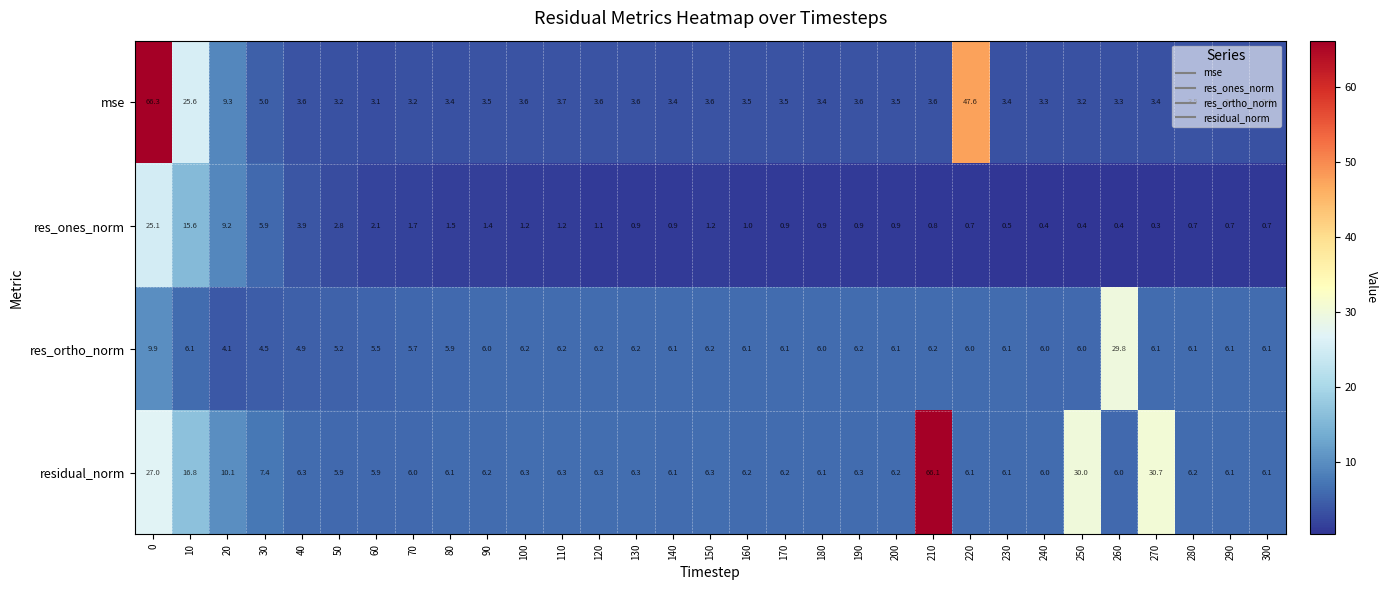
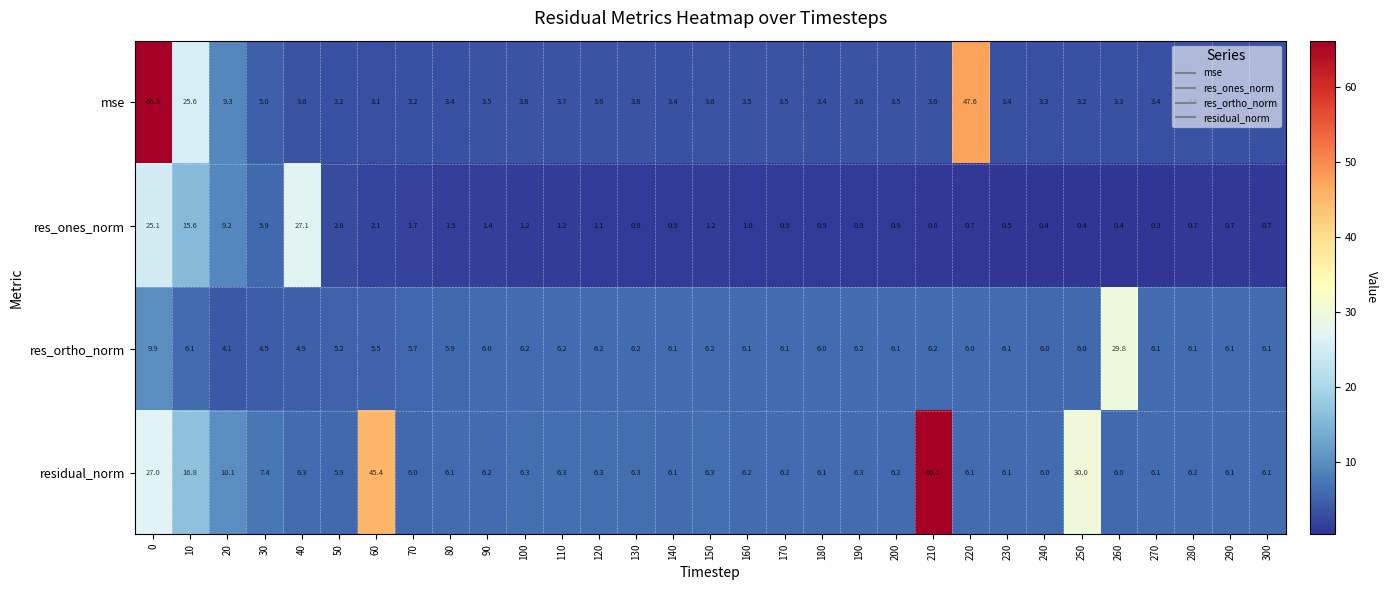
  {
    "mse": {
      "0": 66.3,
      "10": 25.6,
      "20": 9.3,
      "30": 5.0,
      "40": 3.6,
      "50": 3.2,
      "60": 3.1,
      "70": 3.2,
      "80": 3.4,
      "90": 3.5,
      "100": 3.6,
      "110": 3.7,
      "120": 3.6,
      "130": 3.6,
      "140": 3.4,
      "150": 3.6,
      "160": 3.5,
      "170": 3.5,
      "180": 3.4,
      "190": 3.6,
      "200": 3.5,
      "210": 3.6,
      "220": 47.6,
      "230": 3.4,
      "240": 3.3,
      "250": 3.2,
      "260": 3.3,
      "270": 3.4
    },
    "res_ones_norm": {
      "0": 25.1,
      "10": 15.6,
      "20": 9.2,
      "30": 5.9,
-     "40": 3.9,
+     "40": 27.1,
      "50": 2.8,
      "60": 2.1,
      "70": 1.7,
      "80": 1.5,
      "90": 1.4,
      "100": 1.2,
      "110": 1.2,
      "120": 1.1,
      "130": 0.9,
      "140": 0.9,
      "150": 1.2,
      "160": 1.0,
      "170": 0.9,
      "180": 0.9,
      "190": 0.9,
      "200": 0.9,
      "210": 0.8,
      "220": 0.7,
      "230": 0.5,
      "240": 0.4,
      "250": 0.4,
      "260": 0.4,
      "270": 0.3,
      "280": 0.7,
      "290": 0.7,
      "300": 0.7
    },
    "res_ortho_norm": {
      "0": 9.9,
      "10": 6.1,
      "20": 4.1,
      "30": 4.5,
      "40": 4.9,
      "50": 5.2,
      "60": 5.5,
      "70": 5.7,
      "80": 5.9,
      "90": 6.0,
      "100": 6.2,
      "110": 6.2,
      "120": 6.2,
      "130": 6.2,
      "140": 6.1,
      "150": 6.2,
      "160": 6.1,
      "170": 6.1,
      "180": 6.0,
      "190": 6.2,
      "200": 6.1,
      "210": 6.2,
      "220": 6.0,
      "230": 6.1,
      "240": 6.0,
      "250": 6.0,
      "260": 29.8,
      "270": 6.1,
      "280": 6.1,
      "290": 6.1,
      "300": 6.1
    },
    "residual_norm": {
      "0": 27.0,
      "10": 16.8,
      "20": 10.1,
      "30": 7.4,
      "40": 6.3,
      "50": 5.9,
-     "60": 5.9,
+     "60": 45.4,
      "70": 6.0,
      "80": 6.1,
      "90": 6.2,
      "100": 6.3,
      "110": 6.3,
      "120": 6.3,
      "130": 6.3,
      "140": 6.1,
      "150": 6.3,
      "160": 6.2,
      "170": 6.2,
      "180": 6.1,
      "190": 6.3,
      "200": 6.2,
      "210": 66.1,
      "220": 6.1,
      "230": 6.1,
      "240": 6.0,
      "250": 30.0,
      "260": 6.0,
-     "270": 30.7,
+     "270": 6.1,
      "280": 6.2,
      "290": 6.1,
      "300": 6.1
    }
  }
